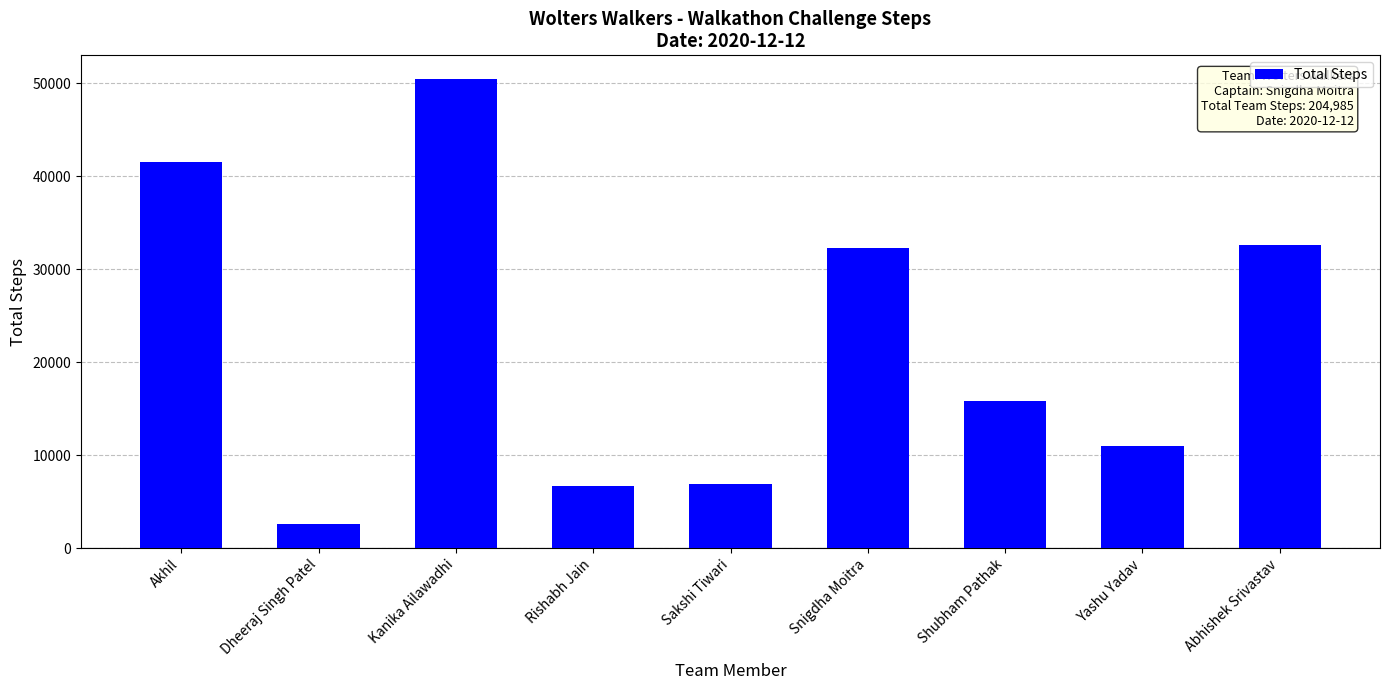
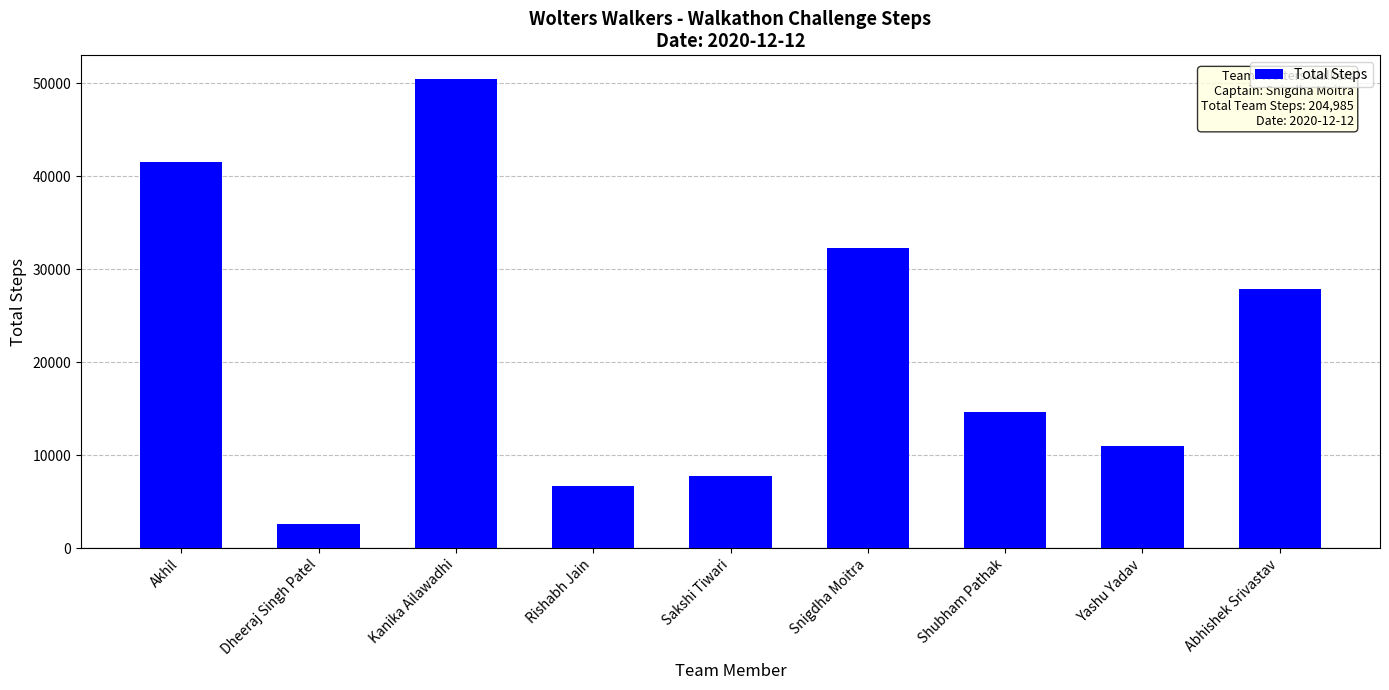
  {
    "Akhil": 42000,
    "Dheeraj Singh Patel": 3000,
    "Kanika Ailawadhi": 50000,
    "Rishabh Jain": 7000,
-   "Sakshi Tiwari": 7000,
+   "Sakshi Tiwari": 8000,
    "Snigdha Moitra": 32000,
-   "Shubham Pathak": 16000,
+   "Shubham Pathak": 15000,
    "Yashu Yadav": 11000,
-   "Abhishek Srivastav": 33000
+   "Abhishek Srivastav": 28000
  }
